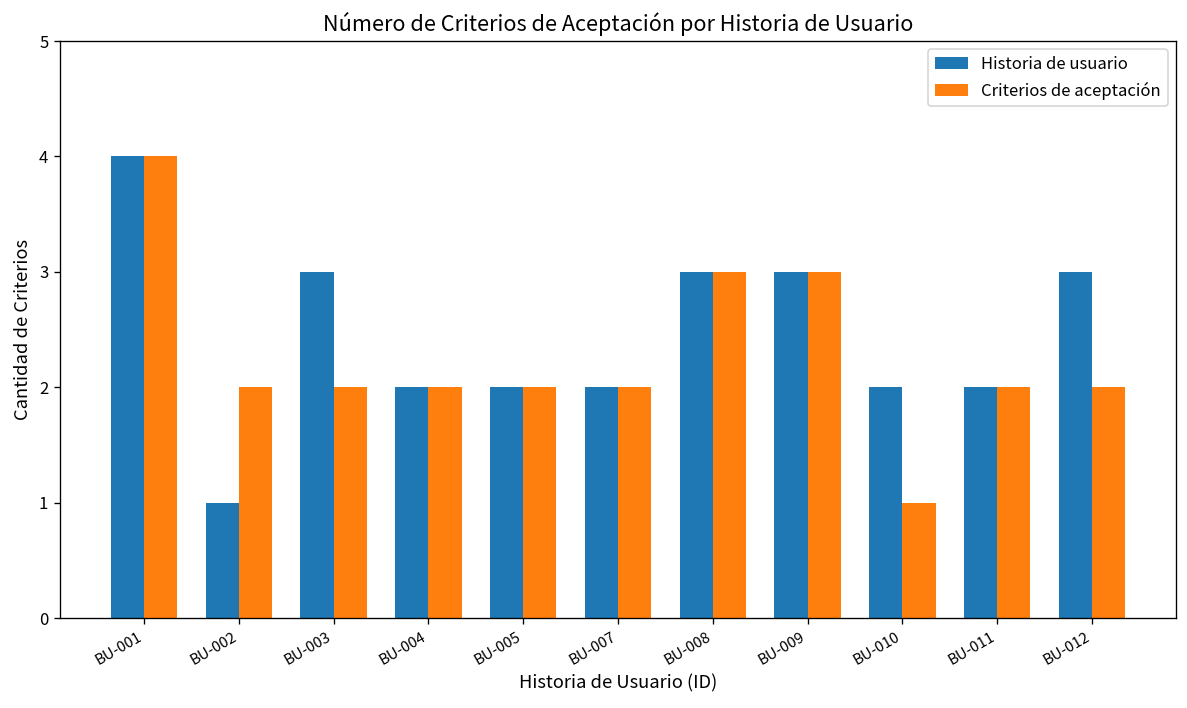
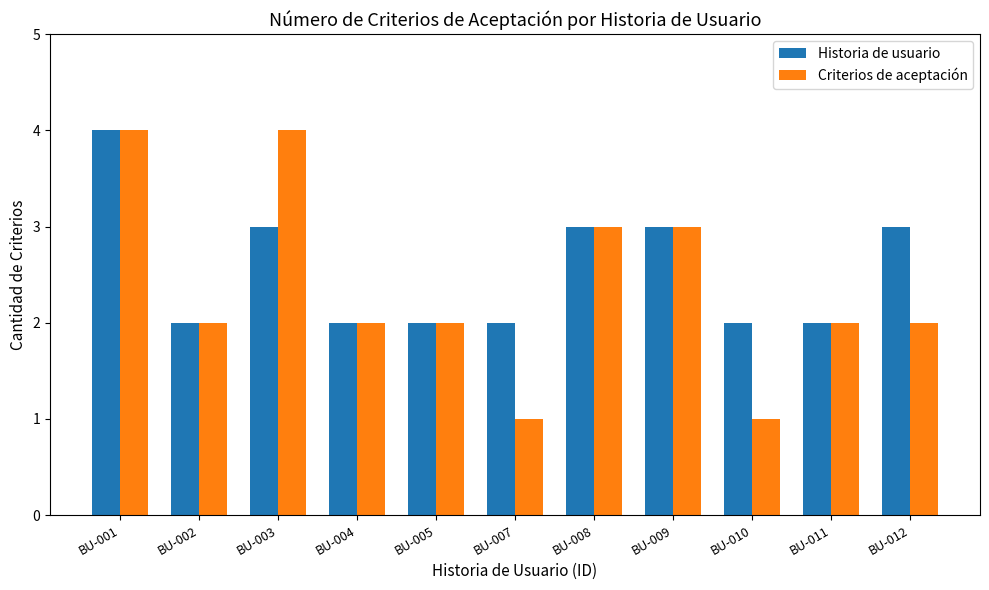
  {
    "Historia de usuario": {
      "BU-001": 4,
-     "BU-002": 1,
+     "BU-002": 2,
      "BU-003": 3,
      "BU-004": 2,
      "BU-005": 2,
      "BU-007": 2,
      "BU-008": 3,
      "BU-009": 3,
      "BU-010": 2,
      "BU-011": 2,
      "BU-012": 3
    },
    "Criterios de aceptación": {
      "BU-001": 4,
      "BU-002": 2,
-     "BU-003": 2,
+     "BU-003": 4,
      "BU-004": 2,
      "BU-005": 2,
-     "BU-007": 2,
+     "BU-007": 1,
      "BU-008": 3,
      "BU-009": 3,
      "BU-010": 1,
      "BU-011": 2,
      "BU-012": 2
    }
  }
